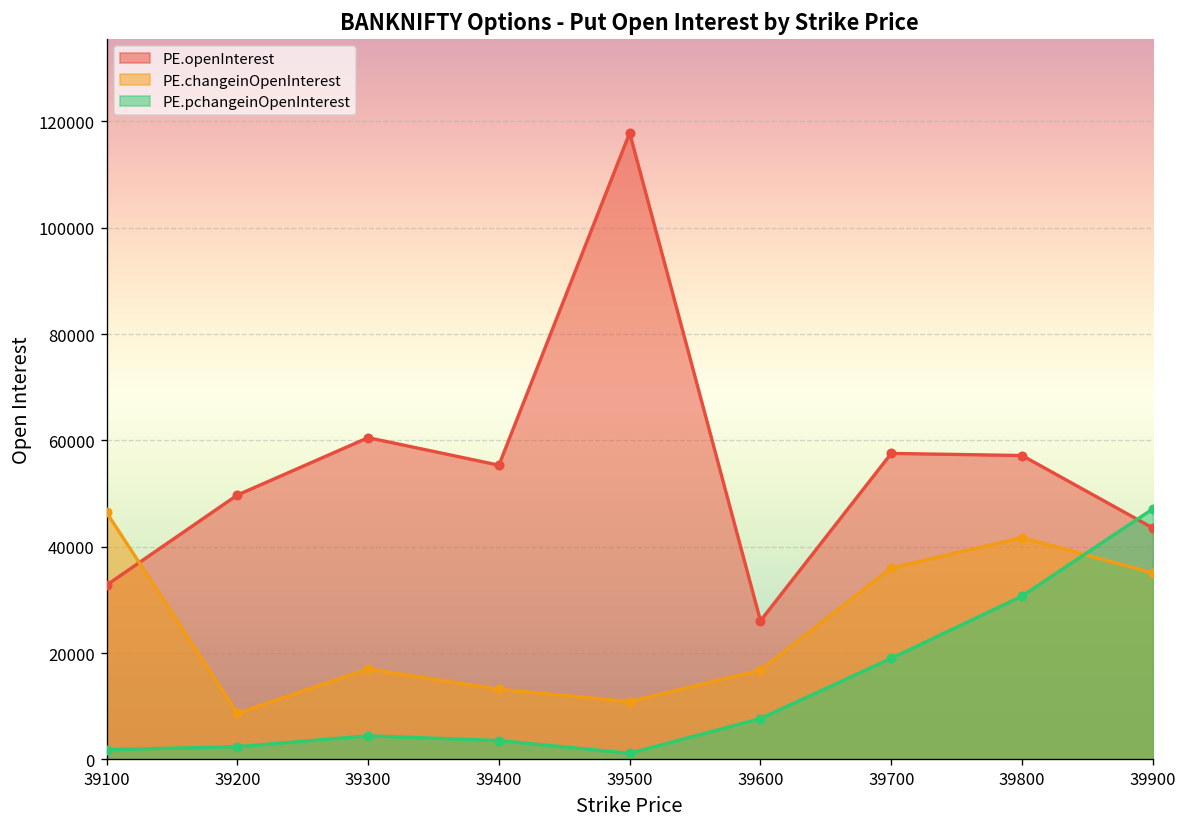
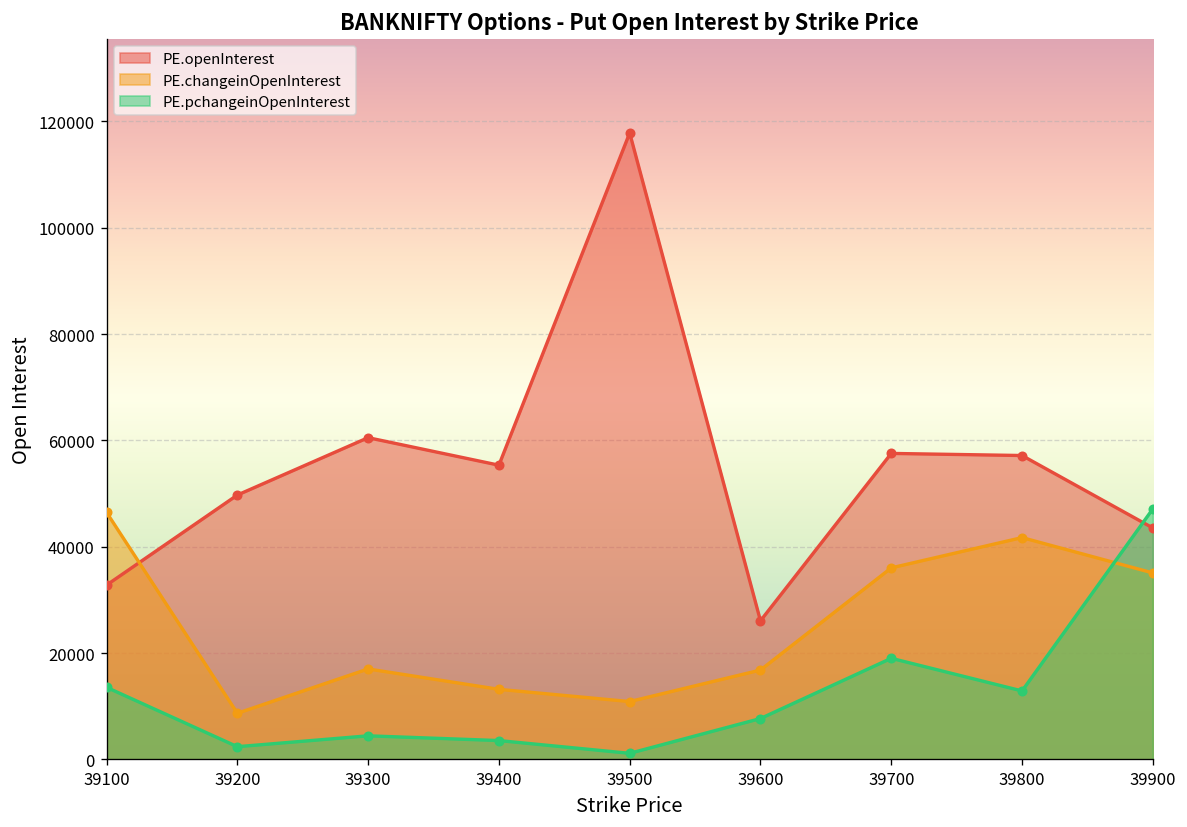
  {
    "PE.openInterest": {
      "39100": 33000,
      "39200": 50000,
      "39300": 61000,
      "39400": 55000,
      "39500": 118000,
      "39600": 26000,
      "39700": 58000,
      "39800": 57000,
      "39900": 44000
    },
    "PE.changeinOpenInterest": {
      "39100": 46000,
      "39200": 9000,
      "39300": 17000,
      "39400": 13000,
      "39500": 11000,
      "39600": 17000,
      "39700": 36000,
      "39800": 42000,
      "39900": 35000
    },
    "PE.pchangeinOpenInterest": {
-     "39100": 2000,
+     "39100": 14000,
      "39200": 2000,
      "39300": 4000,
      "39400": 4000,
      "39500": 1000,
      "39600": 8000,
      "39700": 19000,
-     "39800": 31000,
+     "39800": 13000,
      "39900": 47000
    }
  }
